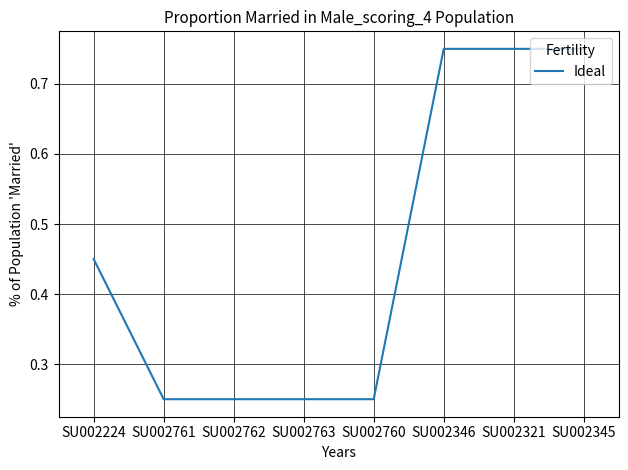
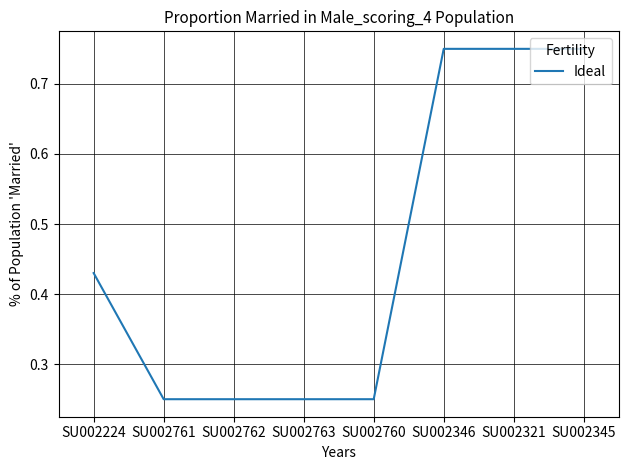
  {
-   "SU002224": 0.45,
+   "SU002224": 0.43,
    "SU002761": 0.25,
    "SU002762": 0.25,
    "SU002763": 0.25,
    "SU002760": 0.25,
    "SU002346": 0.75,
    "SU002321": 0.75
  }
